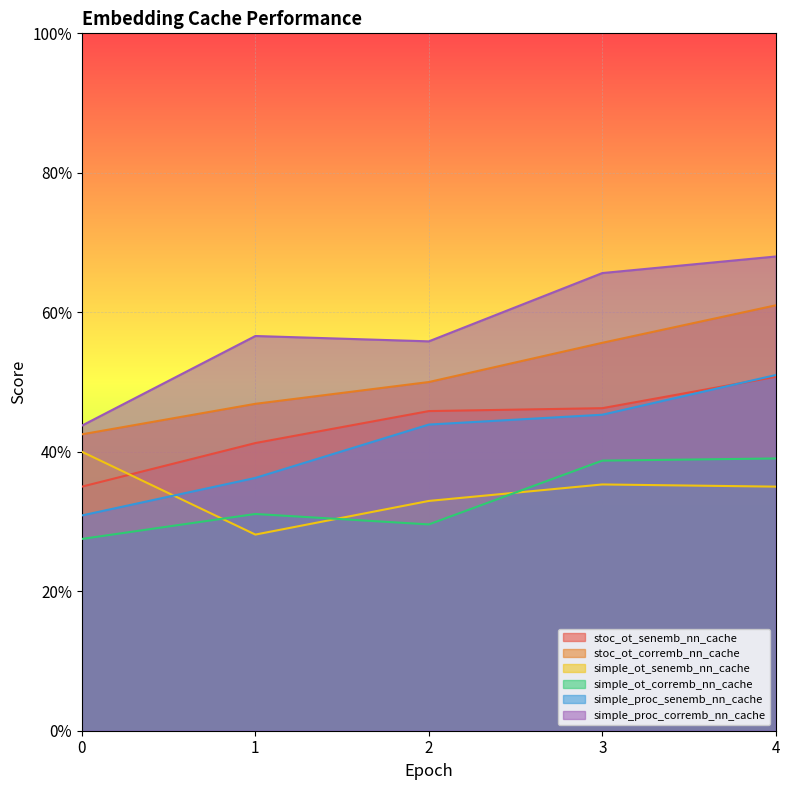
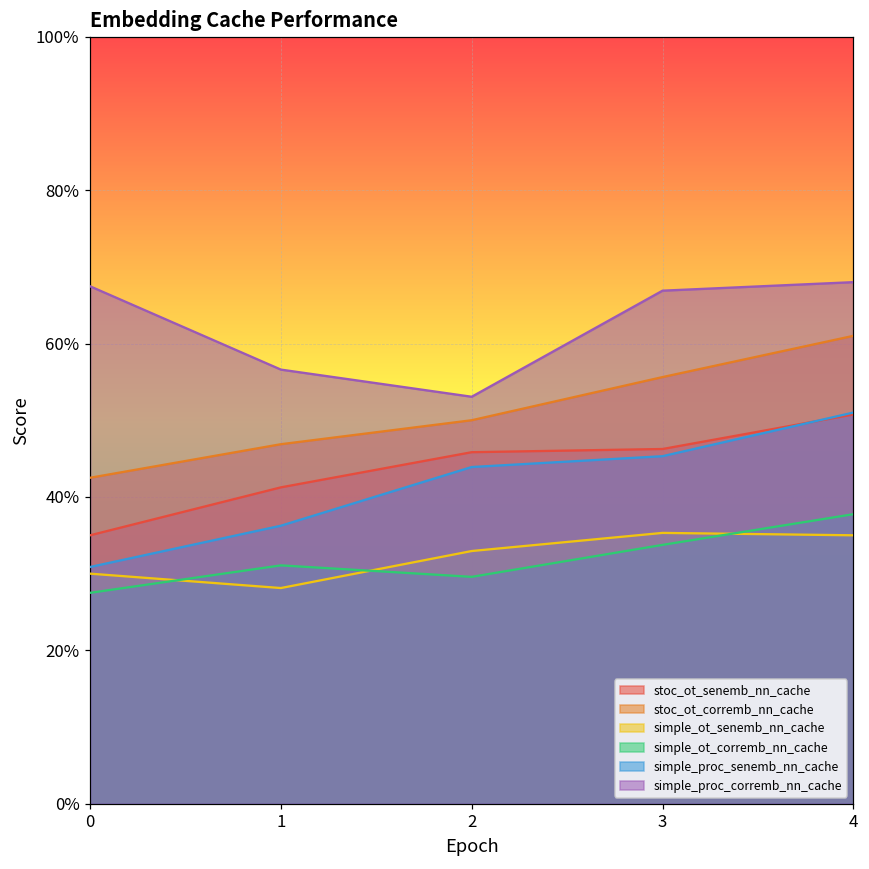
  {
    "simple_ot_senemb_nn_cache": {
-     "0": "40%",
+     "0": "30%",
      "1": "28%",
      "2": "33%",
      "3": "35%",
      "4": "35%"
    },
    "simple_ot_corremb_nn_cache": {
      "0": "28%",
      "1": "31%",
      "2": "30%",
-     "3": "39%",
-     "4": "39%"
+     "3": "34%",
+     "4": "38%"
    },
    "simple_proc_senemb_nn_cache": {
      "0": "31%",
      "1": "36%",
      "2": "44%",
      "3": "45%"
    },
    "simple_proc_corremb_nn_cache": {
-     "0": "44%",
+     "0": "67%",
      "1": "57%",
-     "2": "56%",
-     "3": "66%",
+     "2": "53%",
+     "3": "67%",
      "4": "68%"
    }
  }
